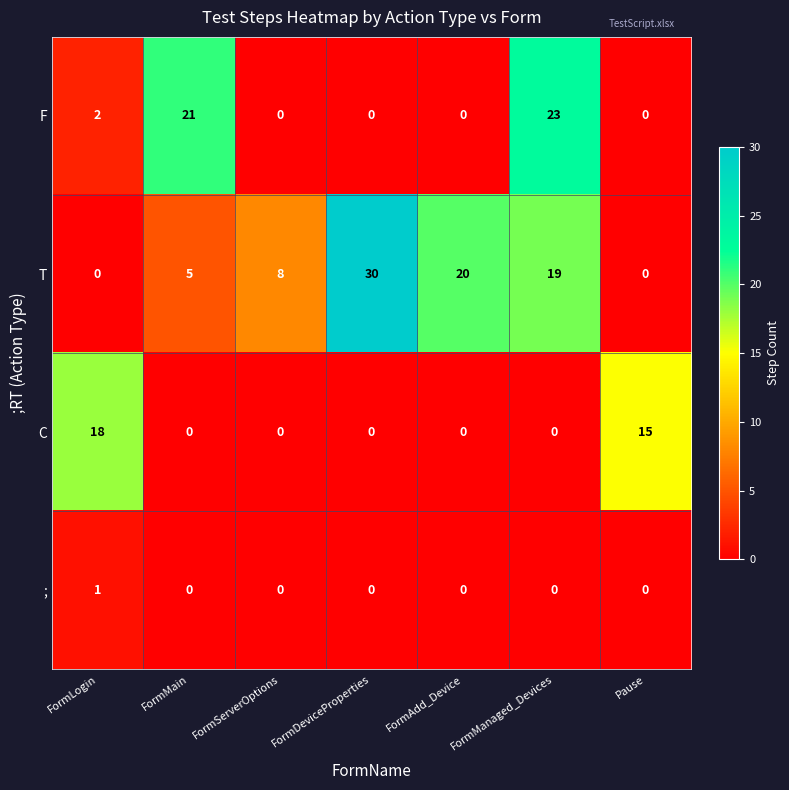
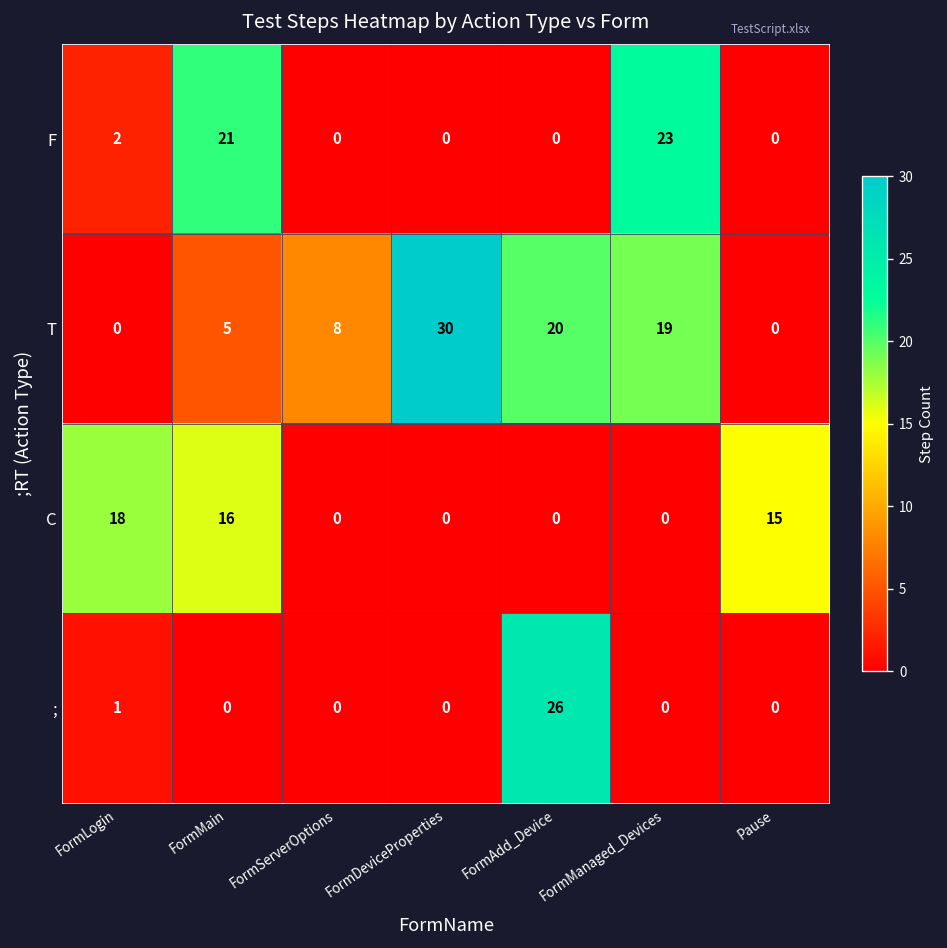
  {
    "F": {
      "FormLogin": 2,
      "FormMain": 21,
      "FormServerOptions": 0,
      "FormDeviceProperties": 0,
      "FormAdd_Device": 0,
      "FormManaged_Devices": 23,
      "Pause": 0
    },
    "T": {
      "FormLogin": 0,
      "FormMain": 5,
      "FormServerOptions": 8,
      "FormDeviceProperties": 30,
      "FormAdd_Device": 20,
      "FormManaged_Devices": 19,
      "Pause": 0
    },
    "C": {
      "FormLogin": 18,
-     "FormMain": 0,
+     "FormMain": 16,
      "FormServerOptions": 0,
      "FormDeviceProperties": 0,
      "FormAdd_Device": 0,
      "FormManaged_Devices": 0,
      "Pause": 15
    },
    ";": {
      "FormLogin": 1,
      "FormMain": 0,
      "FormServerOptions": 0,
      "FormDeviceProperties": 0,
-     "FormAdd_Device": 0,
+     "FormAdd_Device": 26,
      "FormManaged_Devices": 0,
      "Pause": 0
    }
  }
